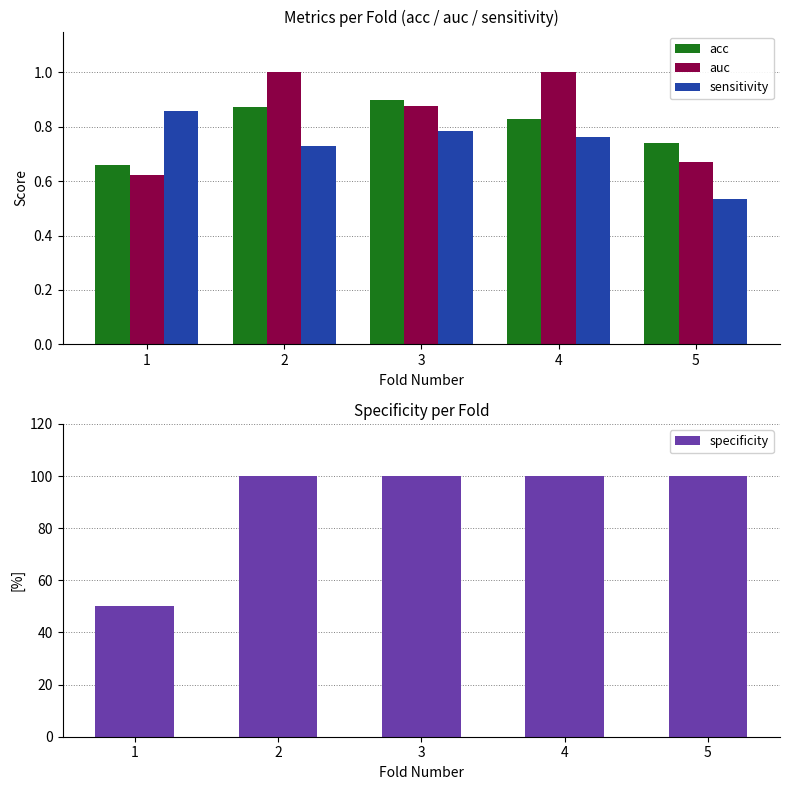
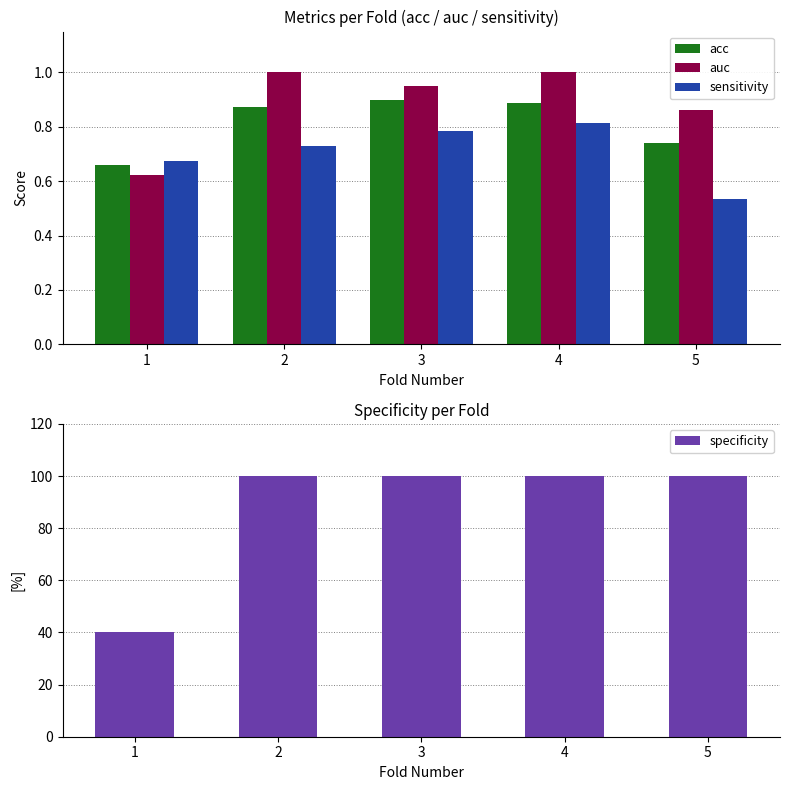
  {
    "Metrics per Fold (acc / auc / sensitivity)": {
      "acc": {
        "1": 0.66,
        "2": 0.87,
        "3": 0.90,
-       "4": 0.83,
+       "4": 0.89,
        "5": 0.74
      },
      "auc": {
        "1": 0.62,
        "2": 1.00,
-       "3": 0.88,
+       "3": 0.95,
        "4": 1.00,
-       "5": 0.67
+       "5": 0.86
      },
      "sensitivity": {
-       "1": 0.86,
+       "1": 0.67,
        "2": 0.73,
        "3": 0.78,
-       "4": 0.76,
+       "4": 0.81,
        "5": 0.53
      }
    },
    "Specificity per Fold": {
-     "1": 50,
+     "1": 40,
      "2": 100,
      "3": 100,
      "4": 100,
      "5": 100
    }
  }
